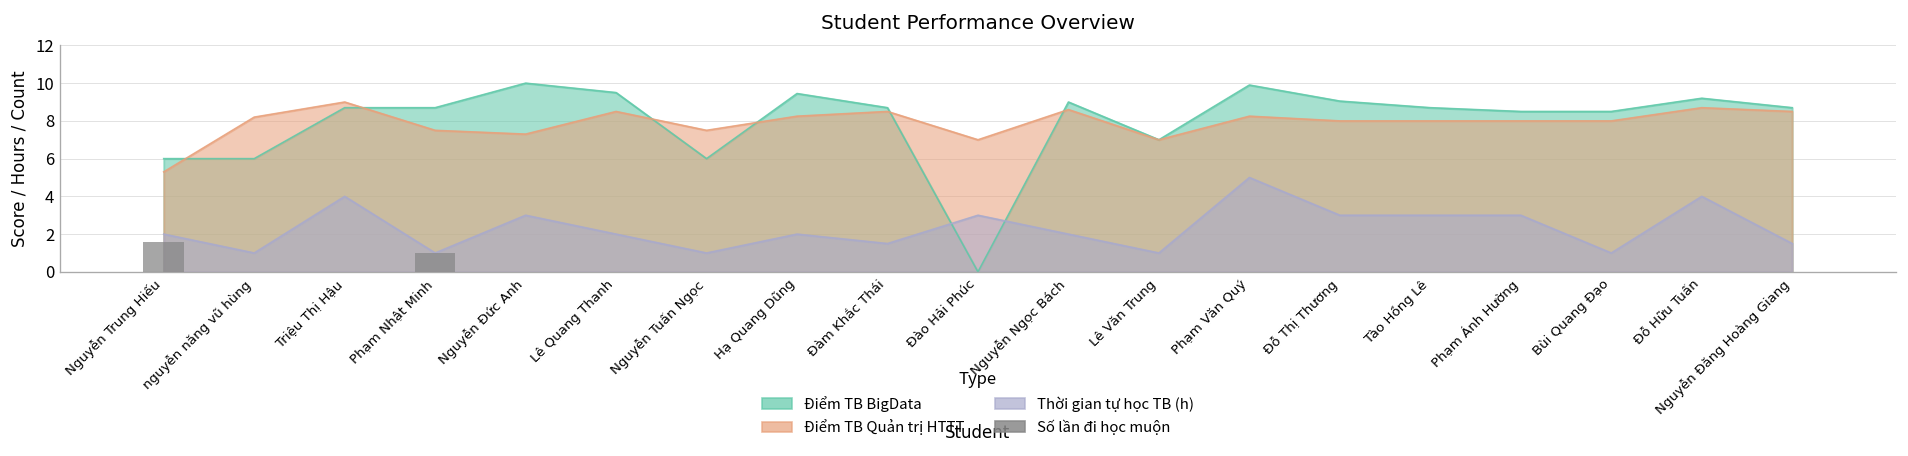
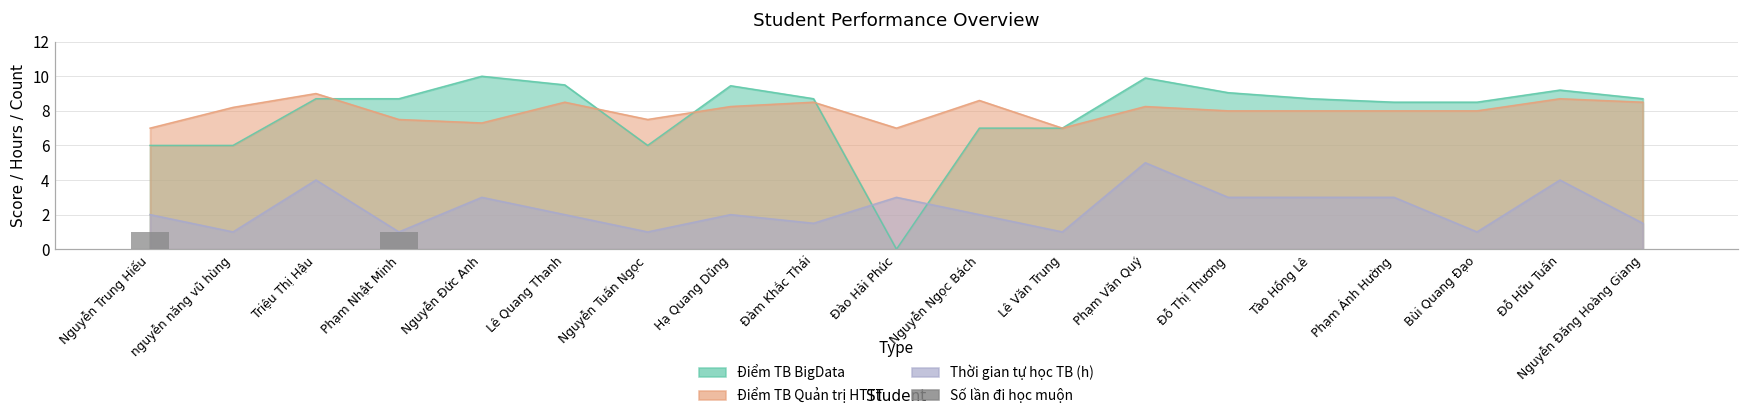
  {
    "Số lần đi học muộn": {
-     "Nguyễn Trung Hiếu": 1.6,
+     "Nguyễn Trung Hiếu": 1.0,
      "nguyễn năng vũ hùng": 0.0,
      "Triệu Thị Hậu": 0.0,
      "Phạm Nhật Minh": 1.0,
      "Nguyễn Đức Anh": 0.0,
      "Lê Quang Thanh": 0.0,
      "Nguyễn Tuấn Ngọc": 0.0,
      "Hạ Quang Dũng": 0.0,
      "Đàm Khắc Thái": 0.0,
      "Đào Hải Phúc": 0.0,
      "Nguyễn Ngọc Bách": 0.0,
      "Lê Văn Trung": 0.0,
      "Phạm Văn Quý": 0.0,
      "Đỗ Thị Thương": 0.0,
      "Tào Hồng Lê": 0.0,
      "Phạm Ánh Hường": 0.0,
      "Bùi Quang Đạo": 0.0,
      "Đỗ Hữu Tuấn": 0.0,
      "Nguyễn Đăng Hoàng Giang": 0.0
    },
    "Điểm TB BigData": {
      "Nguyễn Trung Hiếu": 6,
      "nguyễn năng vũ hùng": 6,
      "Triệu Thị Hậu": 8.7,
      "Phạm Nhật Minh": 8.7,
      "Nguyễn Đức Anh": 10,
      "Lê Quang Thanh": 9.5,
      "Nguyễn Tuấn Ngọc": 6,
      "Hạ Quang Dũng": 9.5,
      "Đàm Khắc Thái": 8.7,
      "Đào Hải Phúc": 0,
-     "Nguyễn Ngọc Bách": 9,
+     "Nguyễn Ngọc Bách": 7,
      "Phạm Văn Quý": 10,
      "Đỗ Thị Thương": 9,
      "Tào Hồng Lê": 8.7,
      "Phạm Ánh Hường": 8.5,
      "Bùi Quang Đạo": 8.5,
      "Đỗ Hữu Tuấn": 9.2,
      "Nguyễn Đăng Hoàng Giang": 8.7
    },
    "Điểm TB Quản trị HTTT": {
-     "Nguyễn Trung Hiếu": 5.3,
+     "Nguyễn Trung Hiếu": 7.0,
      "nguyễn năng vũ hùng": 8.2,
      "Triệu Thị Hậu": 9.0,
      "Phạm Nhật Minh": 7.5,
      "Nguyễn Đức Anh": 7.3,
      "Lê Quang Thanh": 8.5,
      "Nguyễn Tuấn Ngọc": 7.5,
      "Hạ Quang Dũng": 8.3,
      "Đàm Khắc Thái": 8.5,
      "Đào Hải Phúc": 7.0,
      "Nguyễn Ngọc Bách": 8.6,
      "Phạm Văn Quý": 8.3,
      "Đỗ Thị Thương": 8.0,
      "Tào Hồng Lê": 8.0,
      "Phạm Ánh Hường": 8.0,
      "Bùi Quang Đạo": 8.0,
      "Đỗ Hữu Tuấn": 8.7,
      "Nguyễn Đăng Hoàng Giang": 8.5
    },
    "Thời gian tự học TB (h)": {
      "Nguyễn Trung Hiếu": 2.0,
      "nguyễn năng vũ hùng": 1.0,
      "Triệu Thị Hậu": 4.0,
      "Phạm Nhật Minh": 1.0,
      "Nguyễn Đức Anh": 3.0,
      "Lê Quang Thanh": 2.0,
      "Nguyễn Tuấn Ngọc": 1.0,
      "Hạ Quang Dũng": 2.0,
      "Đàm Khắc Thái": 1.5,
      "Đào Hải Phúc": 3.0,
      "Nguyễn Ngọc Bách": 2.0,
      "Lê Văn Trung": 1.0,
      "Phạm Văn Quý": 5.0,
      "Đỗ Thị Thương": 3.0,
      "Tào Hồng Lê": 3.0,
      "Phạm Ánh Hường": 3.0,
      "Bùi Quang Đạo": 1.0,
      "Đỗ Hữu Tuấn": 4.0,
      "Nguyễn Đăng Hoàng Giang": 1.5
    }
  }
